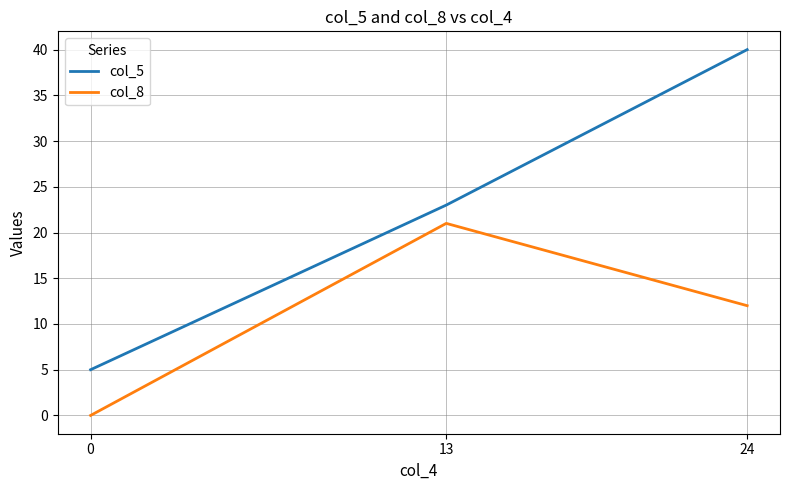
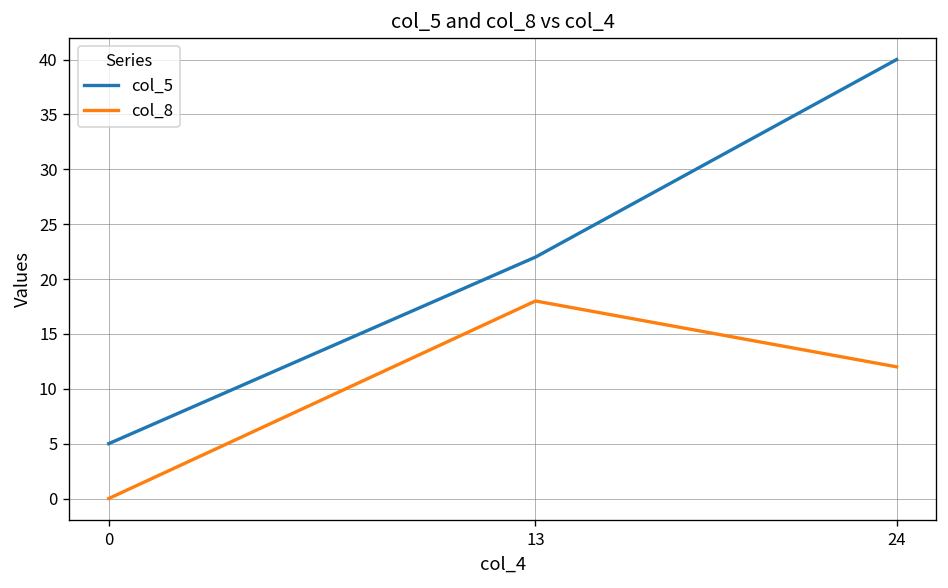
  {
    "col_5": {
      "0": 5,
-     "13": 23,
+     "13": 22,
      "24": 40
    },
    "col_8": {
      "0": 0,
-     "13": 21,
+     "13": 18,
      "24": 12
    }
  }
